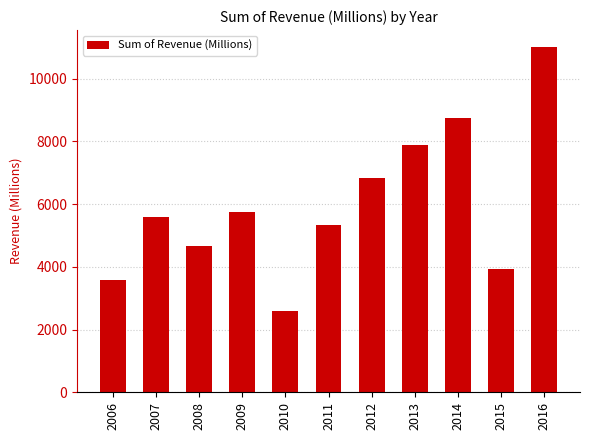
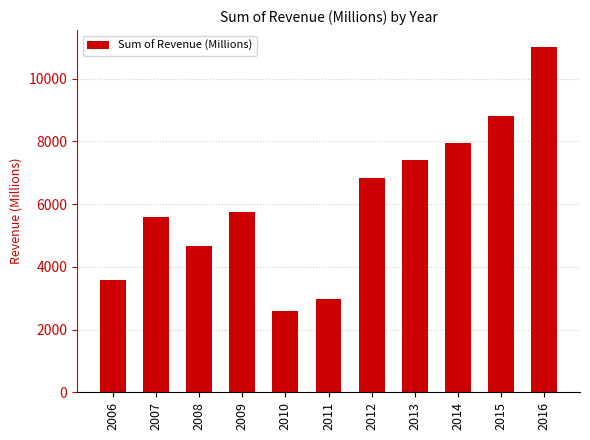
  {
    "2006": 3600,
    "2007": 5600,
    "2008": 4700,
    "2009": 5800,
    "2010": 2600,
-   "2011": 5300,
+   "2011": 3000,
    "2012": 6800,
-   "2013": 7900,
-   "2014": 8800,
-   "2015": 3900,
+   "2013": 7400,
+   "2014": 7900,
+   "2015": 8800,
    "2016": 11000
  }
